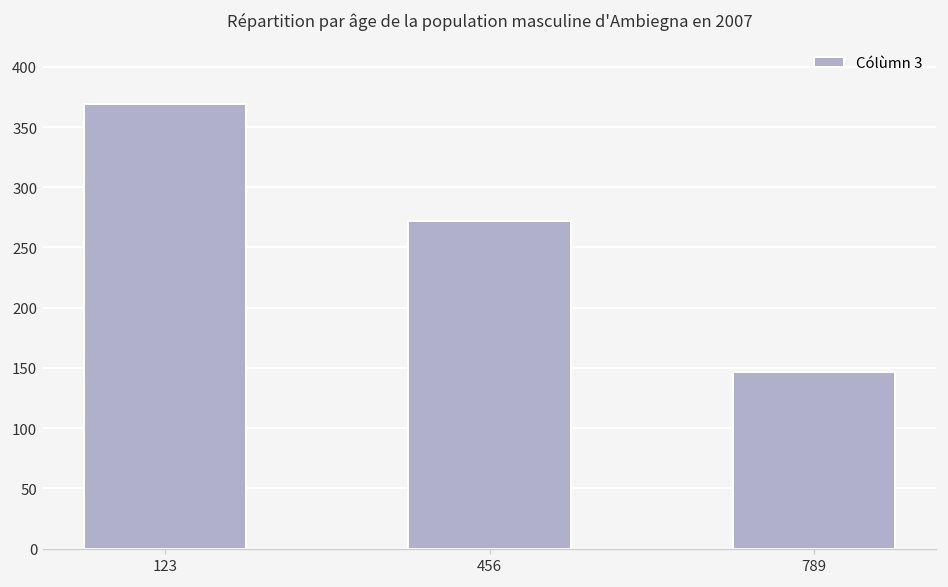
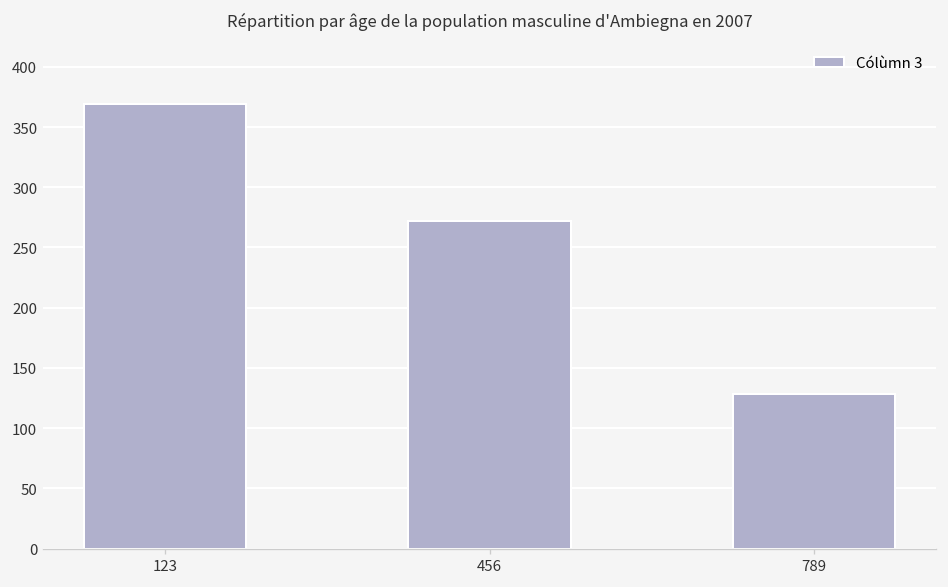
  {
    "123": 369,
    "456": 272,
-   "789": 147
+   "789": 128
  }
